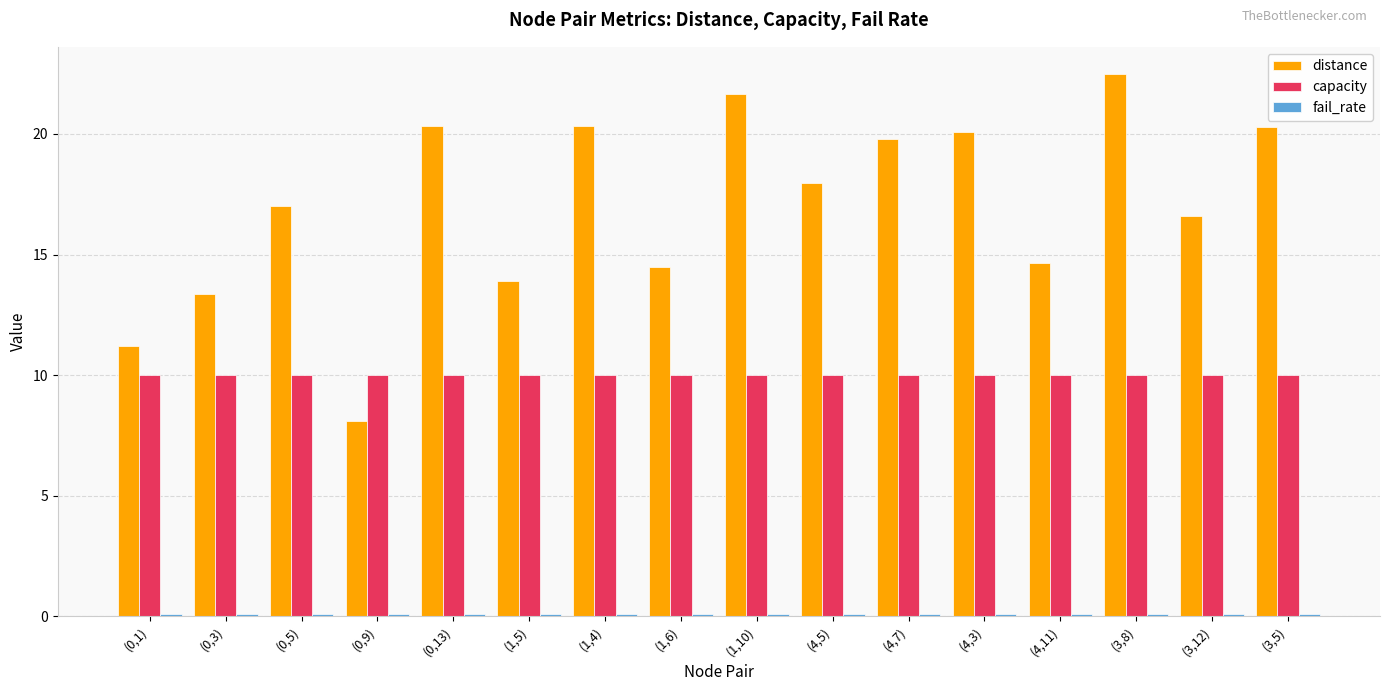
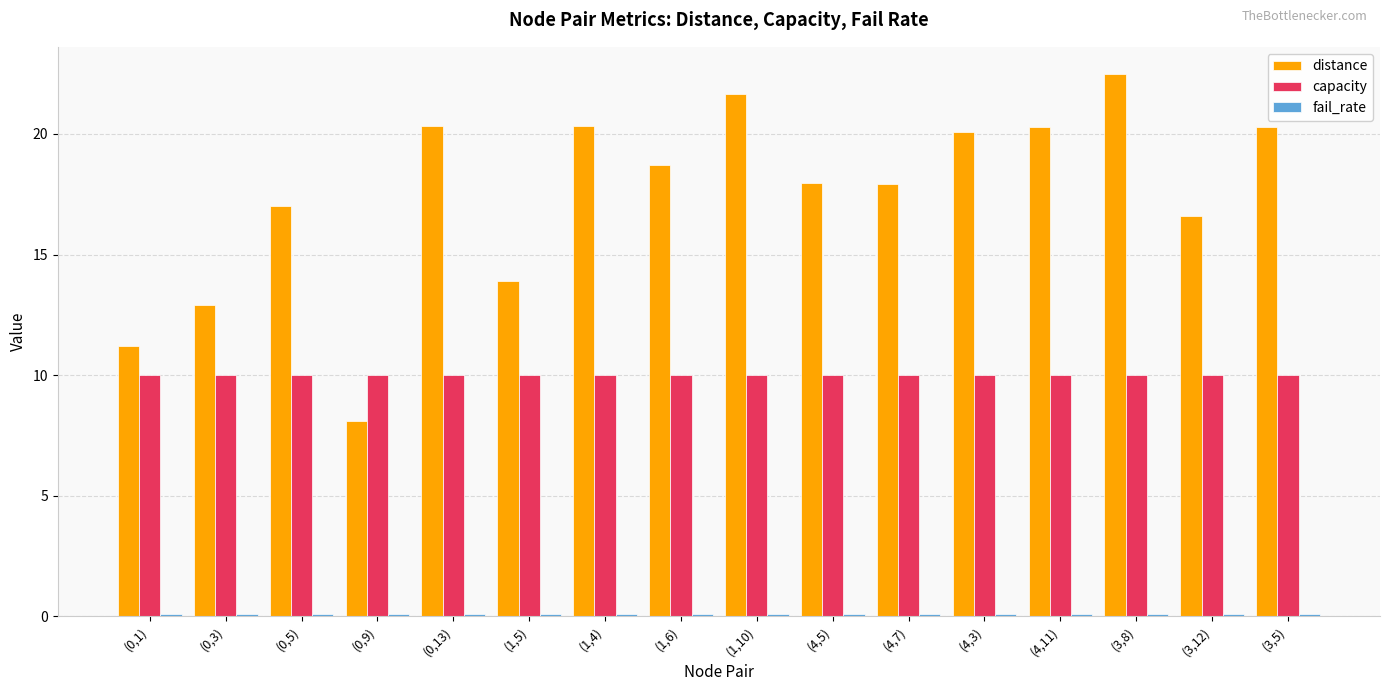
  {
    "distance": {
      "(0,1)": 11.2,
-     "(0,3)": 13.4,
+     "(0,3)": 12.9,
      "(0,5)": 17.0,
      "(0,9)": 8.1,
      "(0,13)": 20.3,
      "(1,5)": 13.9,
      "(1,4)": 20.3,
-     "(1,6)": 14.5,
+     "(1,6)": 18.7,
      "(1,10)": 21.7,
      "(4,5)": 18.0,
-     "(4,7)": 19.8,
+     "(4,7)": 17.9,
      "(4,3)": 20.1,
-     "(4,11)": 14.7,
+     "(4,11)": 20.3,
      "(3,8)": 22.5,
      "(3,12)": 16.6,
      "(3,5)": 20.3
    },
    "capacity": {
      "(0,1)": 10.0,
      "(0,3)": 10.0,
      "(0,5)": 10.0,
      "(0,9)": 10.0,
      "(0,13)": 10.0,
      "(1,5)": 10.0,
      "(1,4)": 10.0,
      "(1,6)": 10.0,
      "(1,10)": 10.0,
      "(4,5)": 10.0,
      "(4,7)": 10.0,
      "(4,3)": 10.0,
      "(4,11)": 10.0,
      "(3,8)": 10.0,
      "(3,12)": 10.0,
      "(3,5)": 10.0
    }
  }
